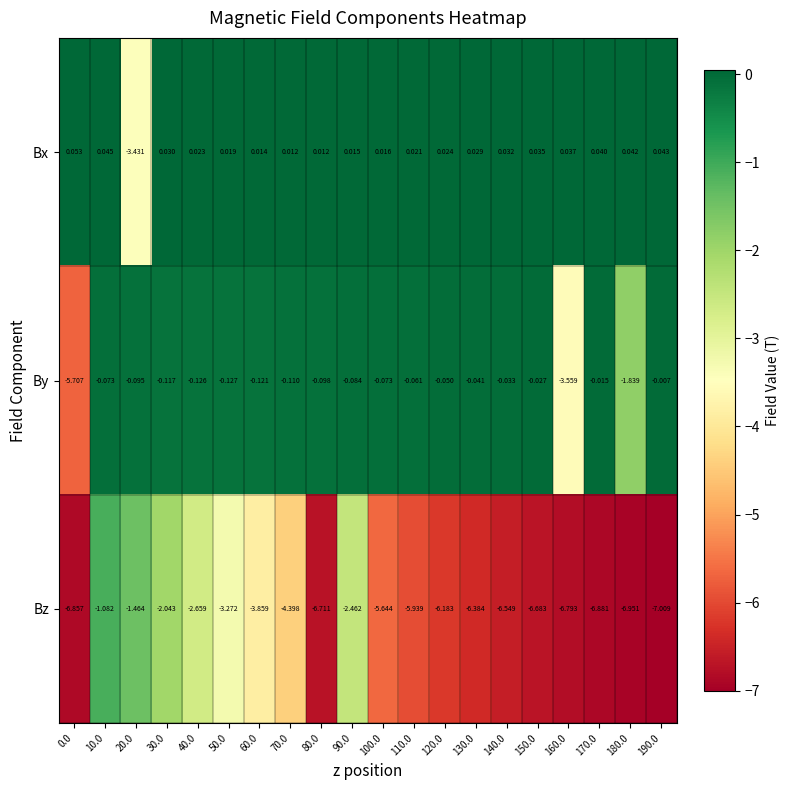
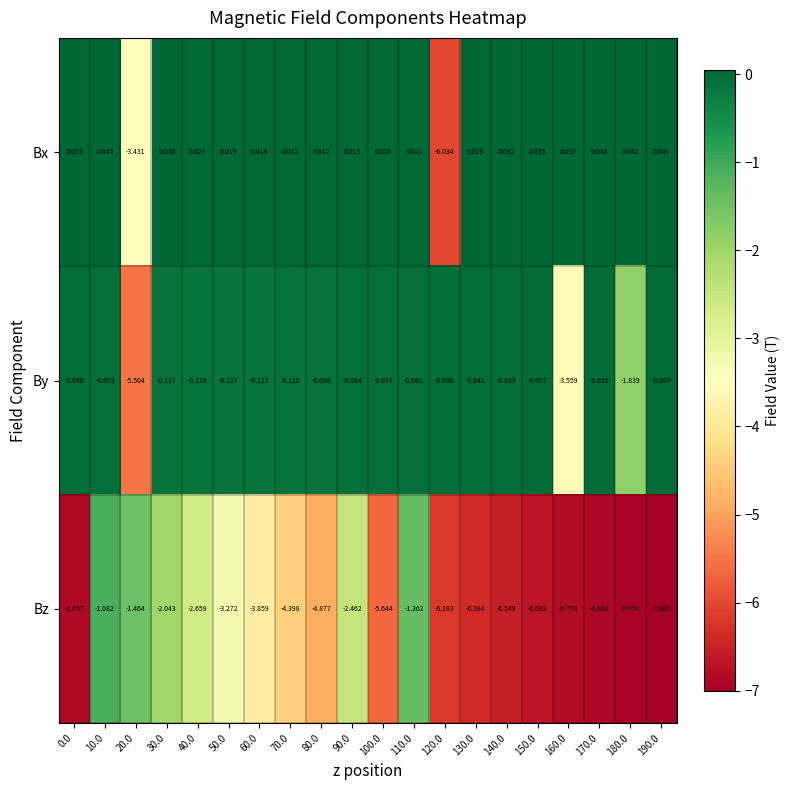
  {
    "Bx": {
      "0.0": 0.053,
      "10.0": 0.045,
      "20.0": -3.431,
      "30.0": 0.030,
      "40.0": 0.023,
      "50.0": 0.019,
      "60.0": 0.014,
      "70.0": 0.012,
      "80.0": 0.012,
      "90.0": 0.015,
      "100.0": 0.016,
      "110.0": 0.021,
-     "120.0": 0.024,
+     "120.0": -6.034,
      "130.0": 0.029,
      "140.0": 0.032,
      "150.0": 0.035,
      "160.0": 0.037,
      "170.0": 0.040,
      "180.0": 0.042,
      "190.0": 0.043
    },
    "By": {
-     "0.0": -5.707,
+     "0.0": -0.040,
      "10.0": -0.073,
-     "20.0": -0.095,
+     "20.0": -5.504,
      "30.0": -0.117,
      "40.0": -0.126,
      "50.0": -0.127,
      "60.0": -0.121,
      "70.0": -0.110,
      "80.0": -0.098,
      "90.0": -0.084,
      "100.0": -0.073,
      "110.0": -0.061,
      "120.0": -0.050,
      "130.0": -0.041,
      "140.0": -0.033,
      "150.0": -0.027,
      "160.0": -3.559,
      "170.0": -0.015,
      "180.0": -1.839,
      "190.0": -0.007
    },
    "Bz": {
      "0.0": -6.857,
      "10.0": -1.082,
      "20.0": -1.464,
      "30.0": -2.043,
      "40.0": -2.659,
      "50.0": -3.272,
      "60.0": -3.859,
      "70.0": -4.398,
-     "80.0": -6.711,
+     "80.0": -4.877,
      "90.0": -2.462,
      "100.0": -5.644,
-     "110.0": -5.939,
+     "110.0": -1.362,
      "120.0": -6.183,
      "130.0": -6.384,
      "140.0": -6.549,
      "150.0": -6.683,
      "160.0": -6.793,
      "170.0": -6.881,
      "180.0": -6.951,
      "190.0": -7.009
    }
  }
